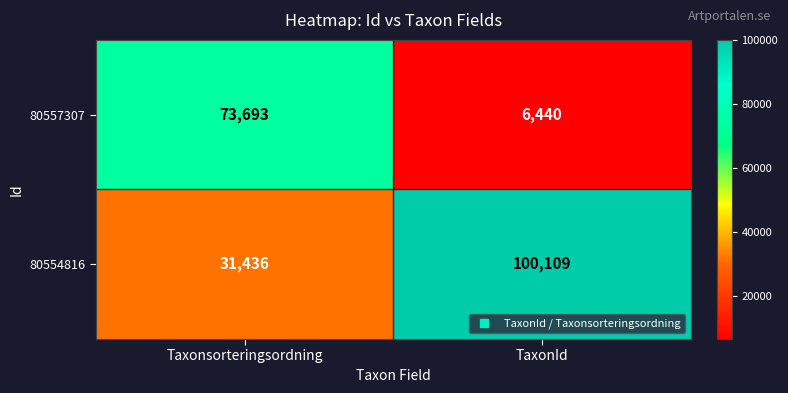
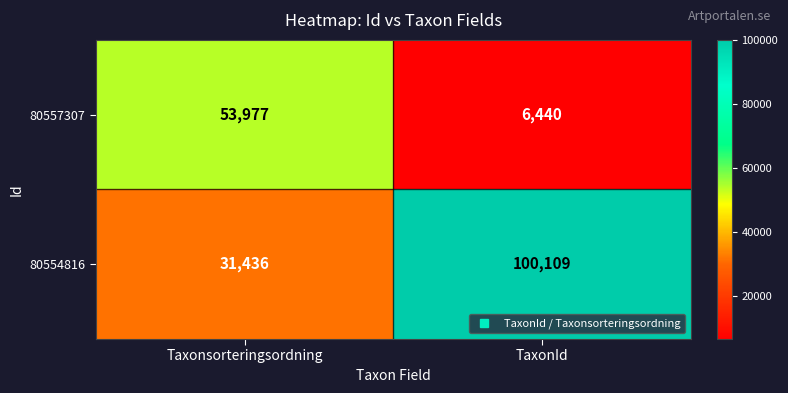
  {
    "80557307": {
-     "Taxonsorteringsordning": "73,693",
+     "Taxonsorteringsordning": "53,977",
      "TaxonId": "6,440"
    },
    "80554816": {
      "Taxonsorteringsordning": "31,436",
      "TaxonId": "100,109"
    }
  }
